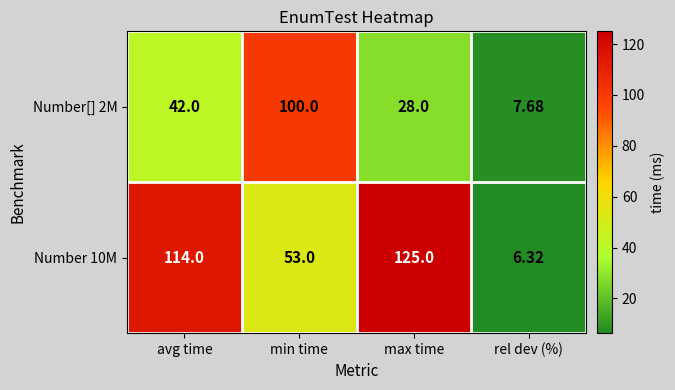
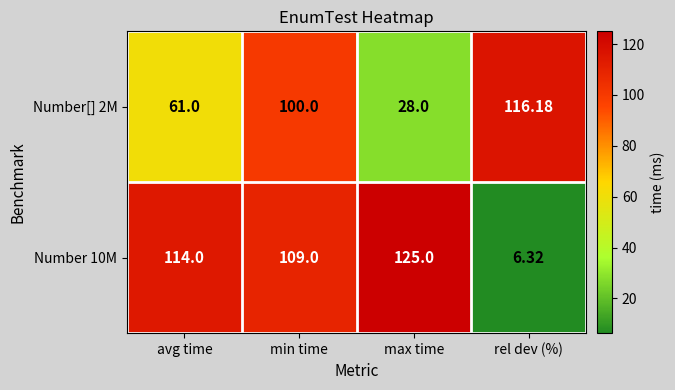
  {
    "Number[] 2M": {
-     "avg time": 42.0,
+     "avg time": 61.0,
      "min time": 100.0,
      "max time": 28.0,
-     "rel dev (%)": 7.68
+     "rel dev (%)": 116.18
    },
    "Number 10M": {
      "avg time": 114.0,
-     "min time": 53.0,
+     "min time": 109.0,
      "max time": 125.0,
      "rel dev (%)": 6.32
    }
  }
